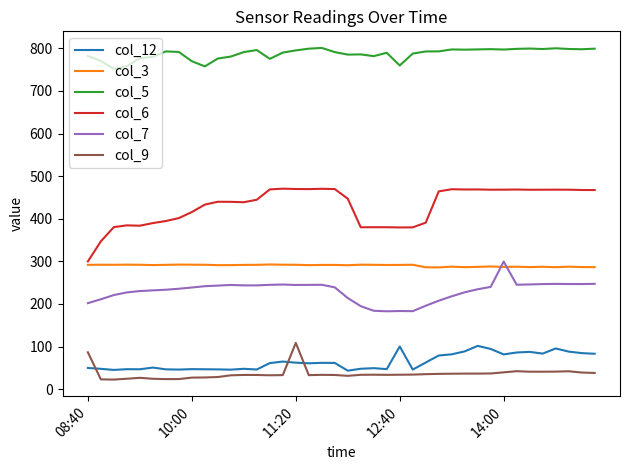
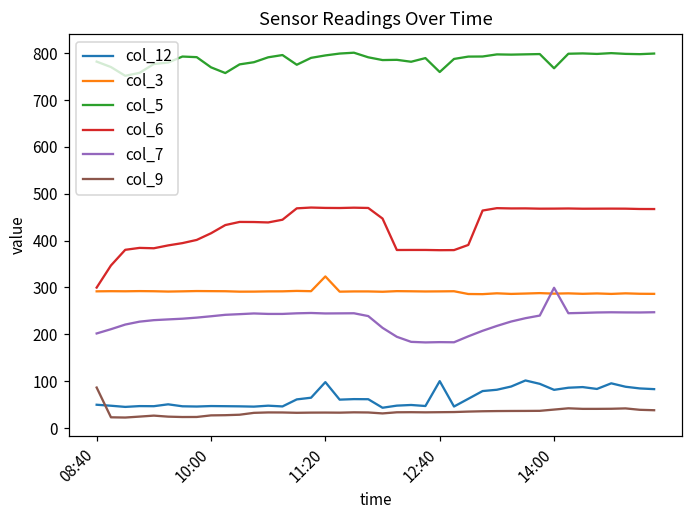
  {
    "col_12": {
      "08:40": 50,
      "10:00": 50,
-     "11:20": 60,
+     "11:20": 100,
      "12:40": 100,
      "14:00": 80
    },
    "col_3": {
      "08:40": 290,
      "10:00": 290,
-     "11:20": 290,
+     "11:20": 320,
      "12:40": 290,
      "14:00": 290
    },
    "col_5": {
      "10:00": 770,
      "11:20": 800,
      "12:40": 760,
-     "14:00": 800
+     "14:00": 770
    },
    "col_6": {
      "08:40": 300,
      "10:00": 420,
      "11:20": 470,
      "12:40": 380,
      "14:00": 470
    },
    "col_7": {
      "08:40": 200,
      "10:00": 240,
      "11:20": 240,
      "12:40": 180,
      "14:00": 300
    },
    "col_9": {
      "08:40": 90,
      "10:00": 30,
-     "11:20": 110,
+     "11:20": 30,
      "12:40": 30,
      "14:00": 40
    }
  }
